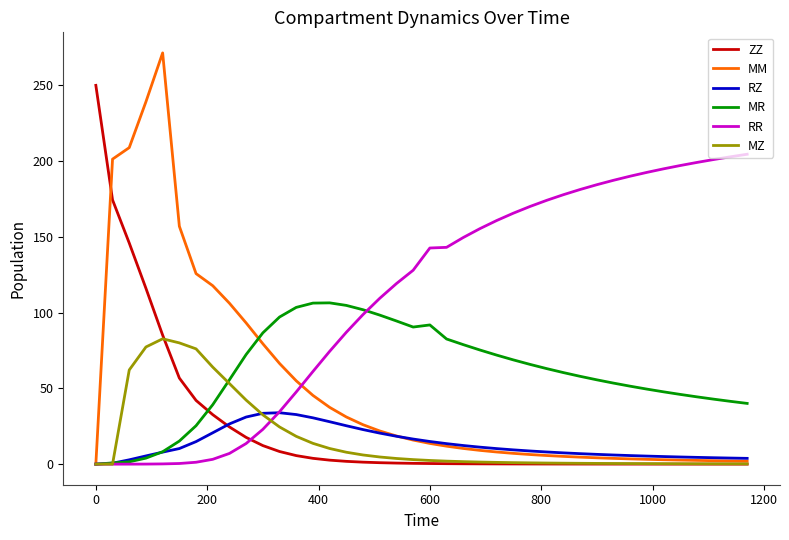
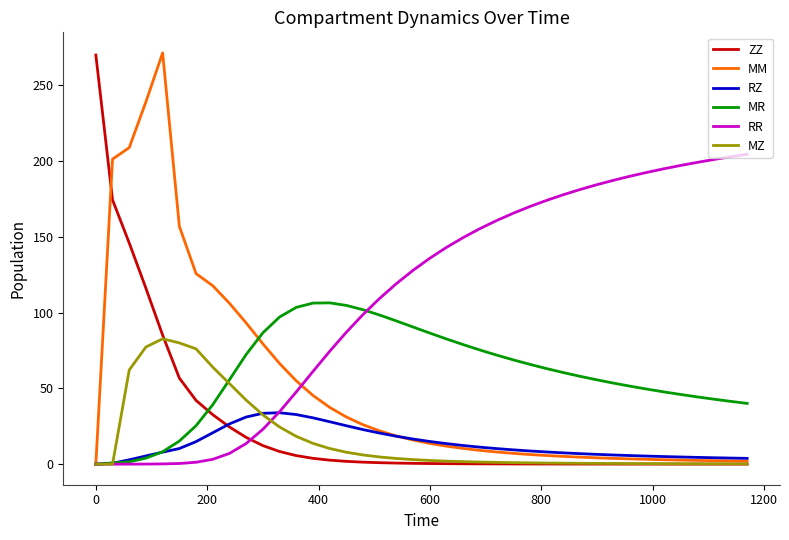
  {
    "ZZ": {
-     "0": 250,
+     "0": 270,
      "600": 0
    },
    "MR": {
-     "600": 92
+     "600": 87
    },
    "RR": {
-     "600": 143
+     "600": 136
    },
    "MZ": {
      "600": 2
    }
  }
